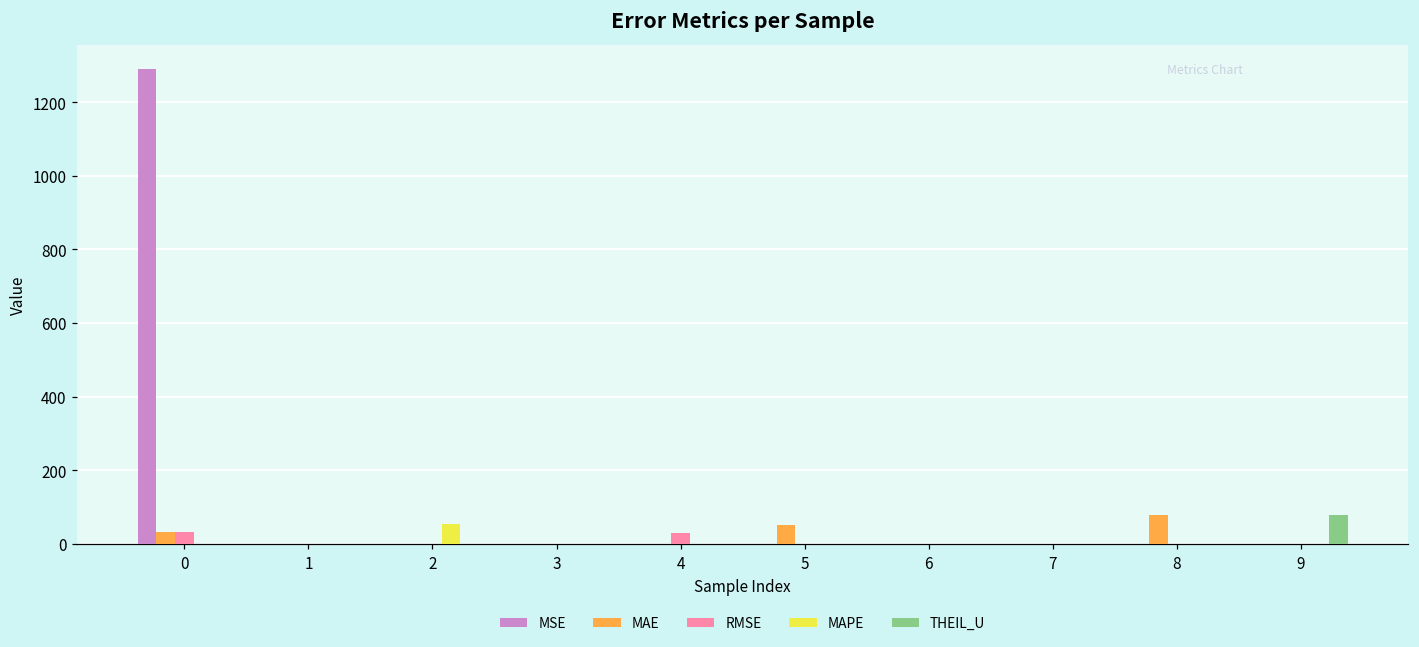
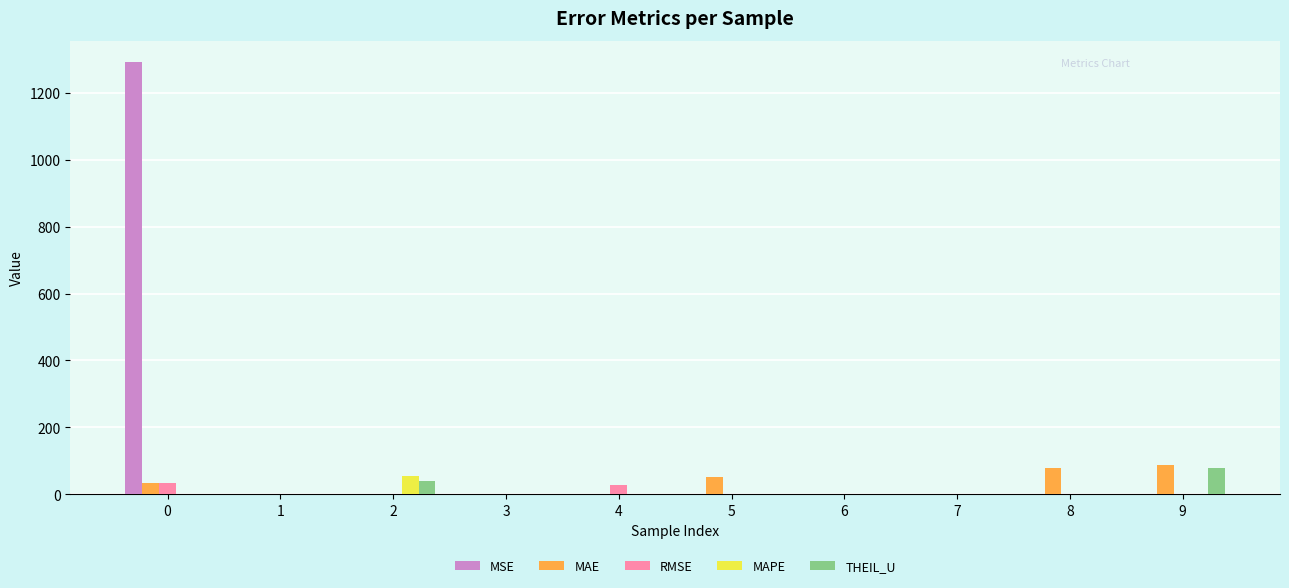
  {
    "MSE": {
      "0": 1290
    },
    "MAE": {
      "0": 30,
      "5": 50,
      "8": 80,
-     "9": 0
+     "9": 90
    },
    "RMSE": {
      "0": 30,
      "4": 30
    },
    "MAPE": {
      "2": 50
    },
    "THEIL_U": {
-     "2": 0,
+     "2": 40,
      "9": 80
    }
  }
